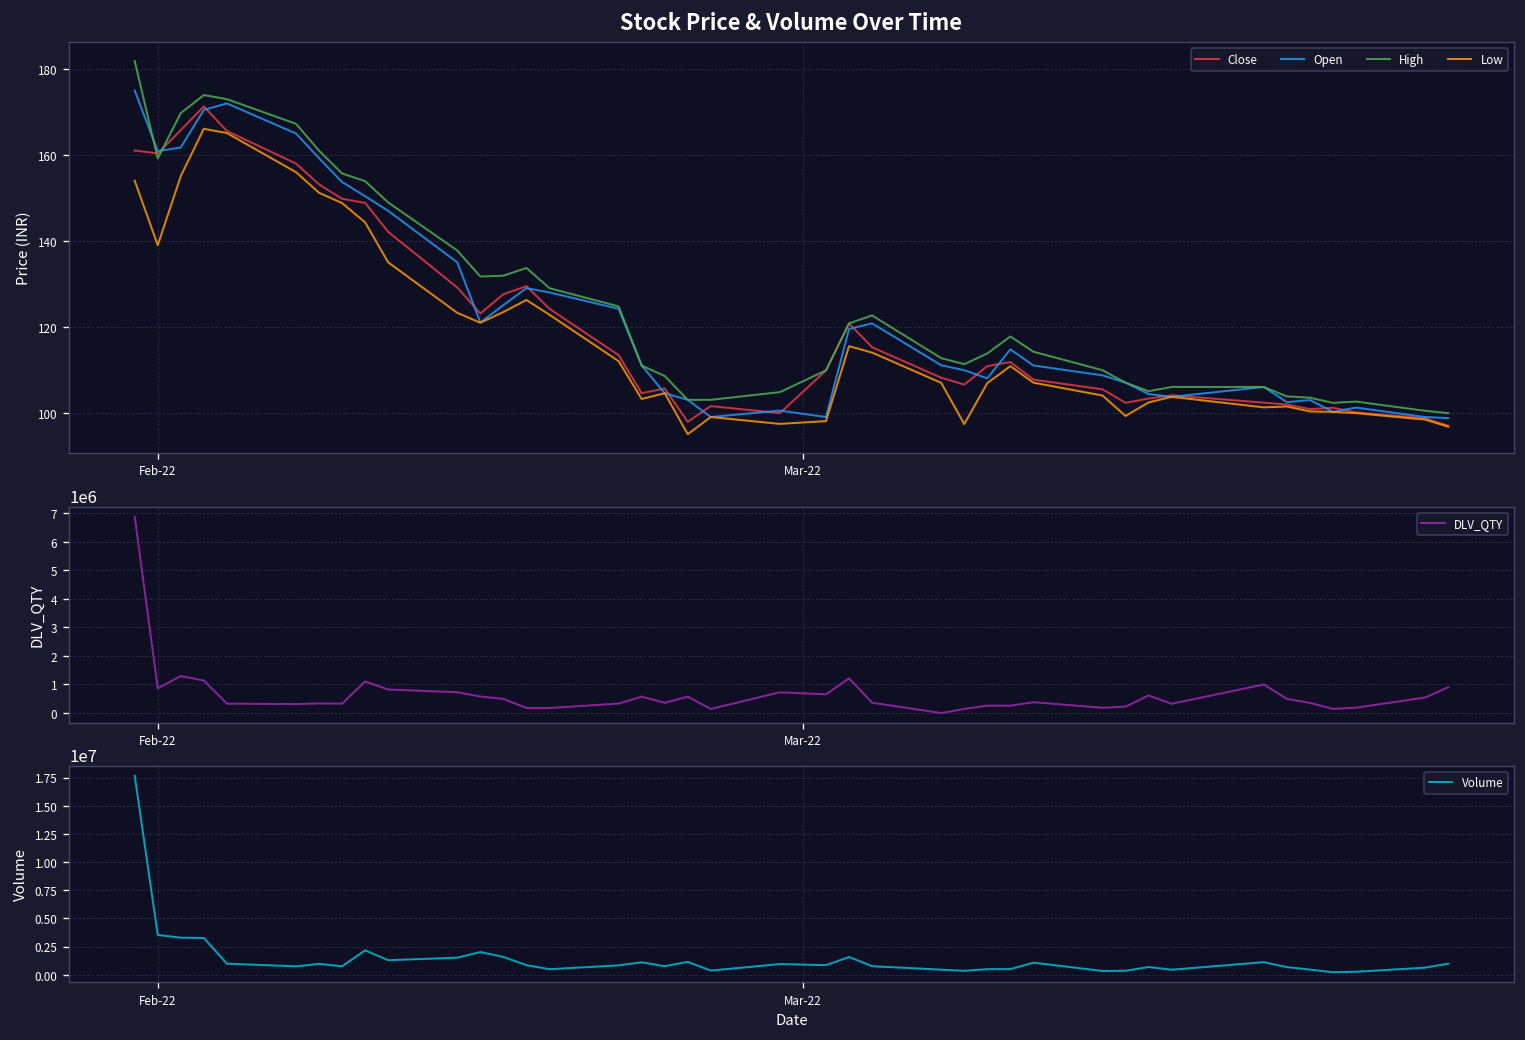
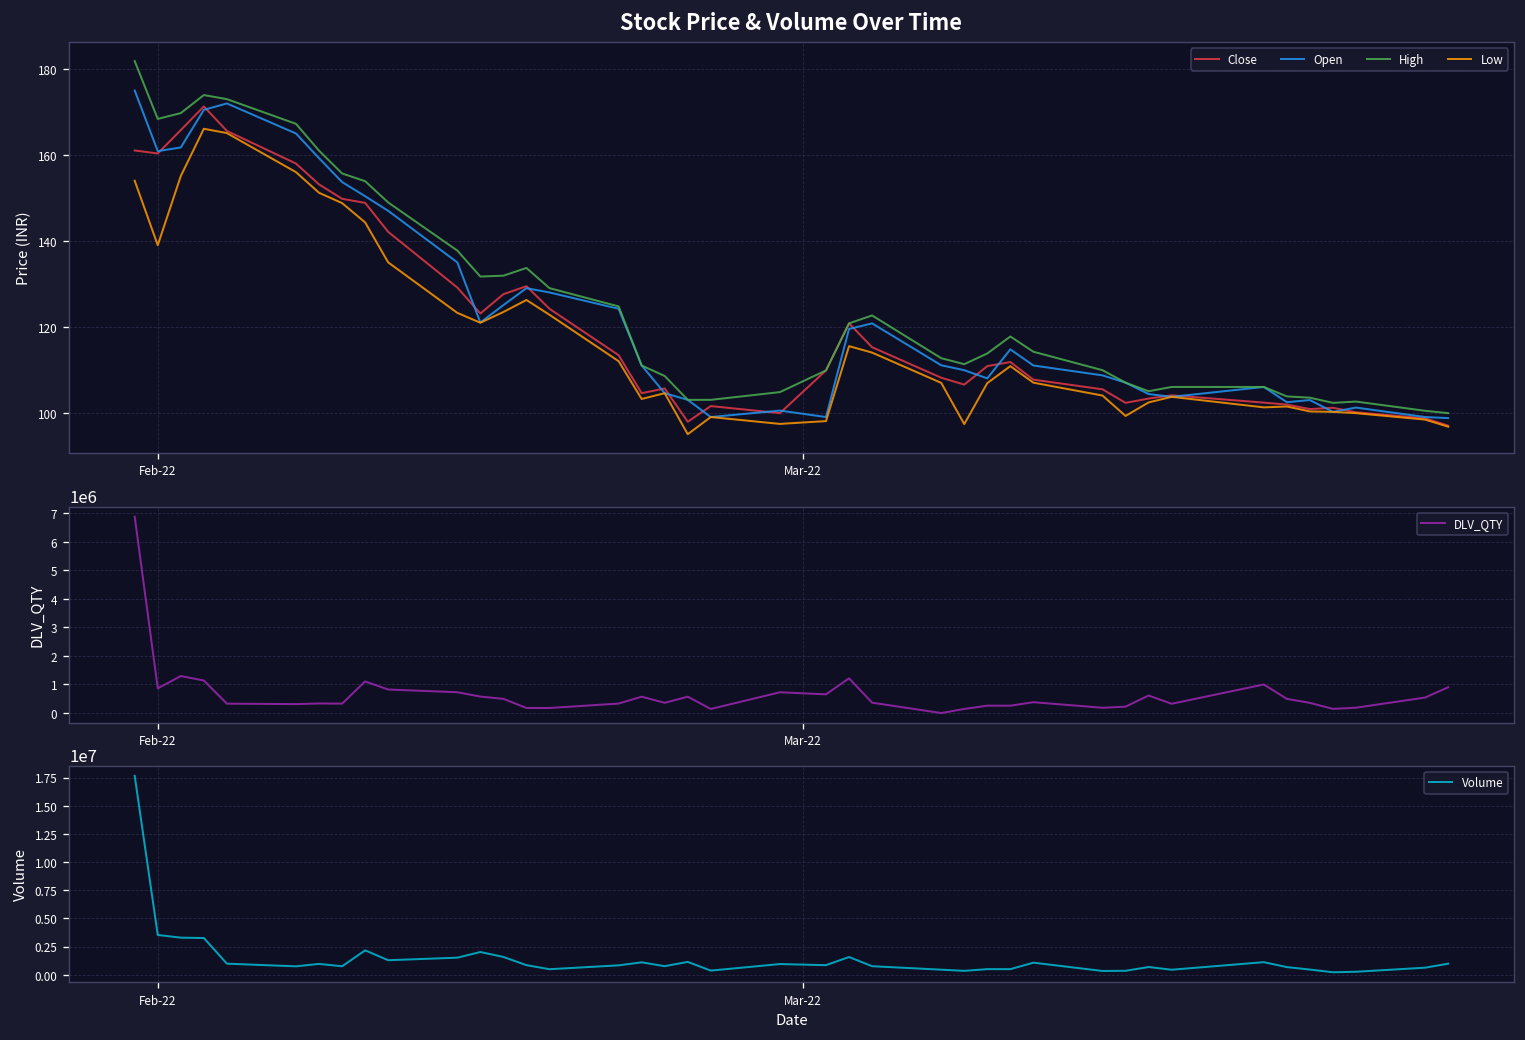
  {
    "Stock Price & Volume Over Time": {
      "High": {
-       "Feb-22": 159
+       "Feb-22": 168
      },
      "Low": {
        "Feb-22": 139
      }
    }
  }
